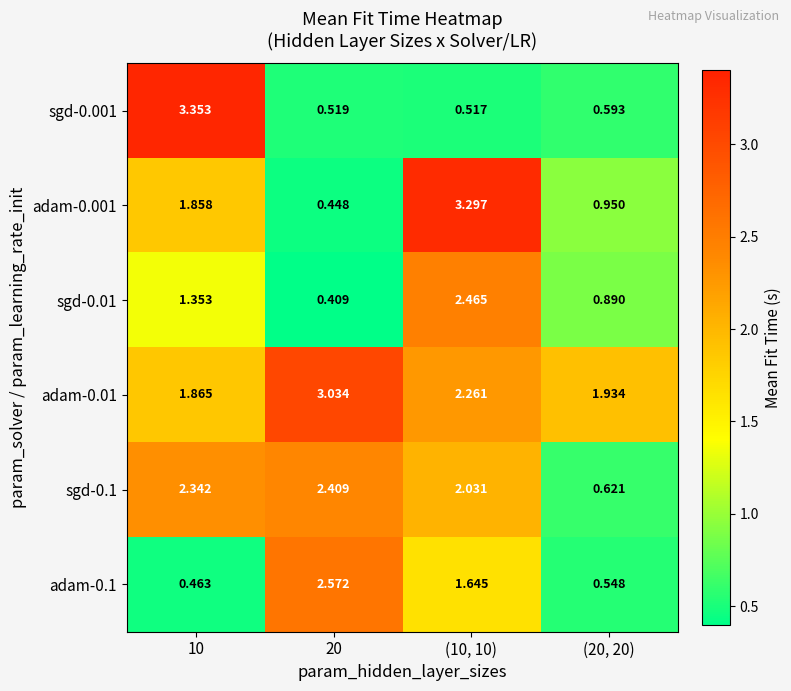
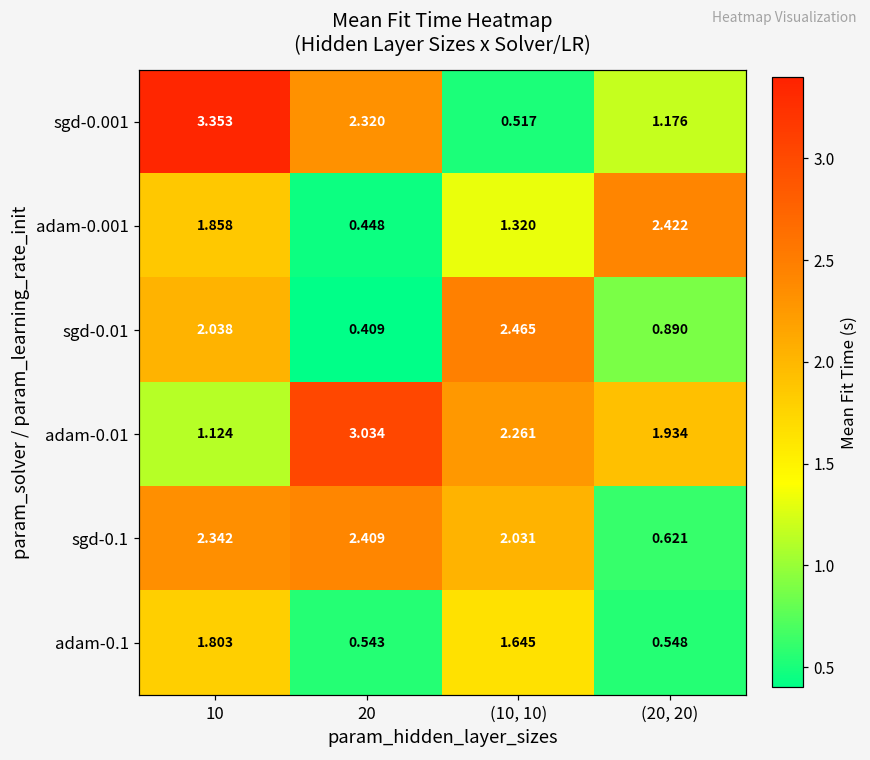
  {
    "sgd-0.001": {
      "10": 3.353,
-     "20": 0.519,
+     "20": 2.320,
      "(10, 10)": 0.517,
-     "(20, 20)": 0.593
+     "(20, 20)": 1.176
    },
    "adam-0.001": {
      "10": 1.858,
      "20": 0.448,
-     "(10, 10)": 3.297,
-     "(20, 20)": 0.950
+     "(10, 10)": 1.320,
+     "(20, 20)": 2.422
    },
    "sgd-0.01": {
-     "10": 1.353,
+     "10": 2.038,
      "20": 0.409,
      "(10, 10)": 2.465,
      "(20, 20)": 0.890
    },
    "adam-0.01": {
-     "10": 1.865,
+     "10": 1.124,
      "20": 3.034,
      "(10, 10)": 2.261,
      "(20, 20)": 1.934
    },
    "sgd-0.1": {
      "10": 2.342,
      "20": 2.409,
      "(10, 10)": 2.031,
      "(20, 20)": 0.621
    },
    "adam-0.1": {
-     "10": 0.463,
-     "20": 2.572,
+     "10": 1.803,
+     "20": 0.543,
      "(10, 10)": 1.645,
      "(20, 20)": 0.548
    }
  }
